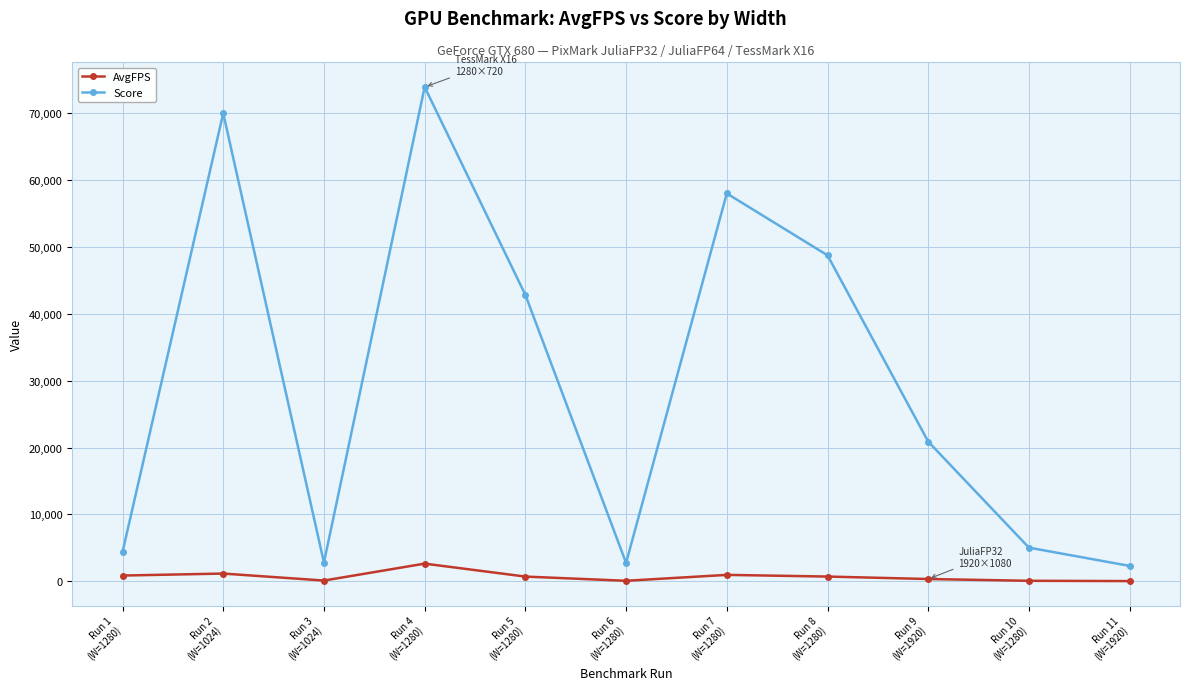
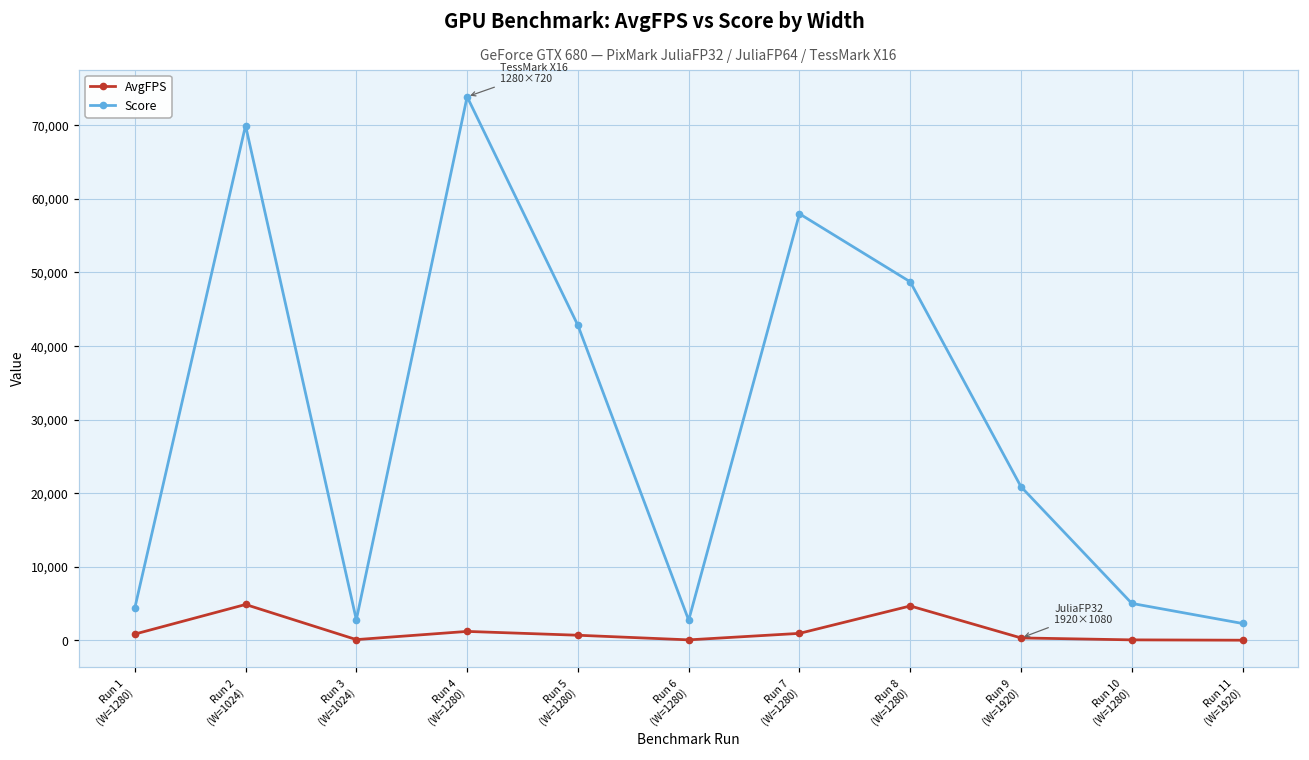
  {
    "AvgFPS": {
      "Run 1 (W=1280)": "1,000",
-     "Run 2 (W=1024)": "1,000",
+     "Run 2 (W=1024)": "5,000",
      "Run 3 (W=1024)": "0",
-     "Run 4 (W=1280)": "3,000",
+     "Run 4 (W=1280)": "1,000",
      "Run 5 (W=1280)": "1,000",
      "Run 6 (W=1280)": "0",
      "Run 7 (W=1280)": "1,000",
-     "Run 8 (W=1280)": "1,000",
+     "Run 8 (W=1280)": "5,000",
      "Run 10 (W=1280)": "0",
      "Run 11 (W=1920)": "0"
    },
    "Score": {
      "Run 1 (W=1280)": "4,000",
      "Run 2 (W=1024)": "70,000",
      "Run 3 (W=1024)": "3,000",
      "Run 5 (W=1280)": "43,000",
      "Run 6 (W=1280)": "3,000",
      "Run 7 (W=1280)": "58,000",
      "Run 8 (W=1280)": "49,000",
      "Run 9 (W=1920)": "21,000",
      "Run 10 (W=1280)": "5,000",
      "Run 11 (W=1920)": "2,000"
    }
  }
